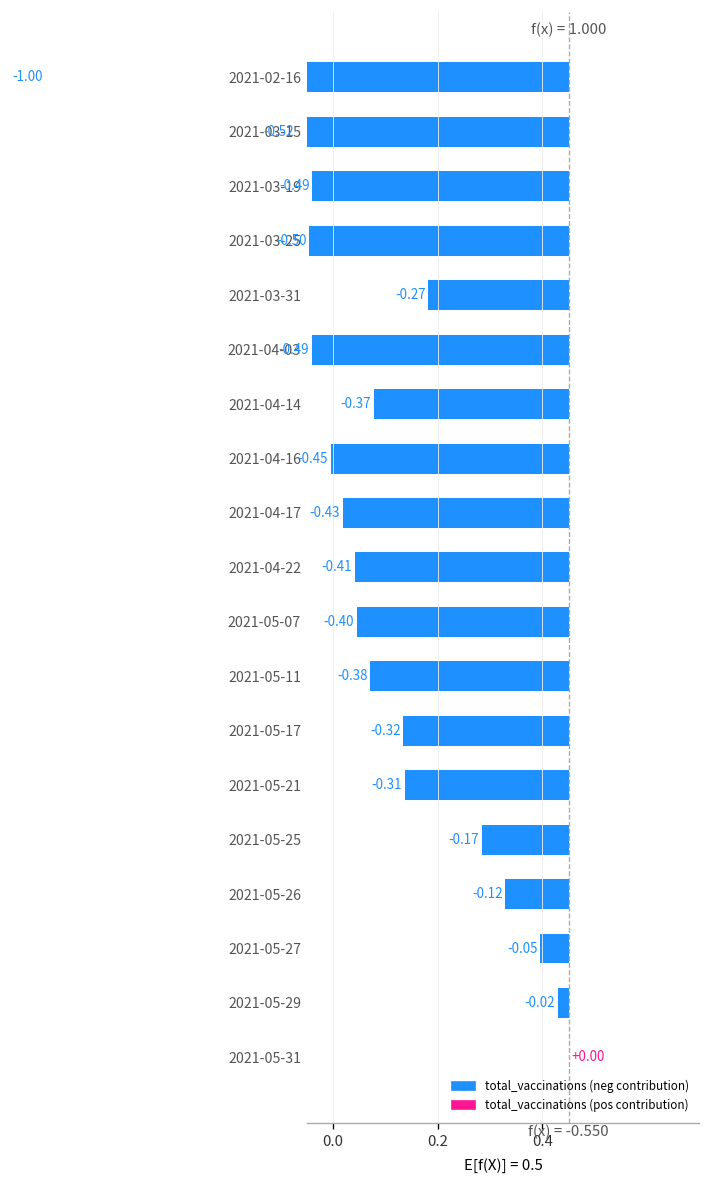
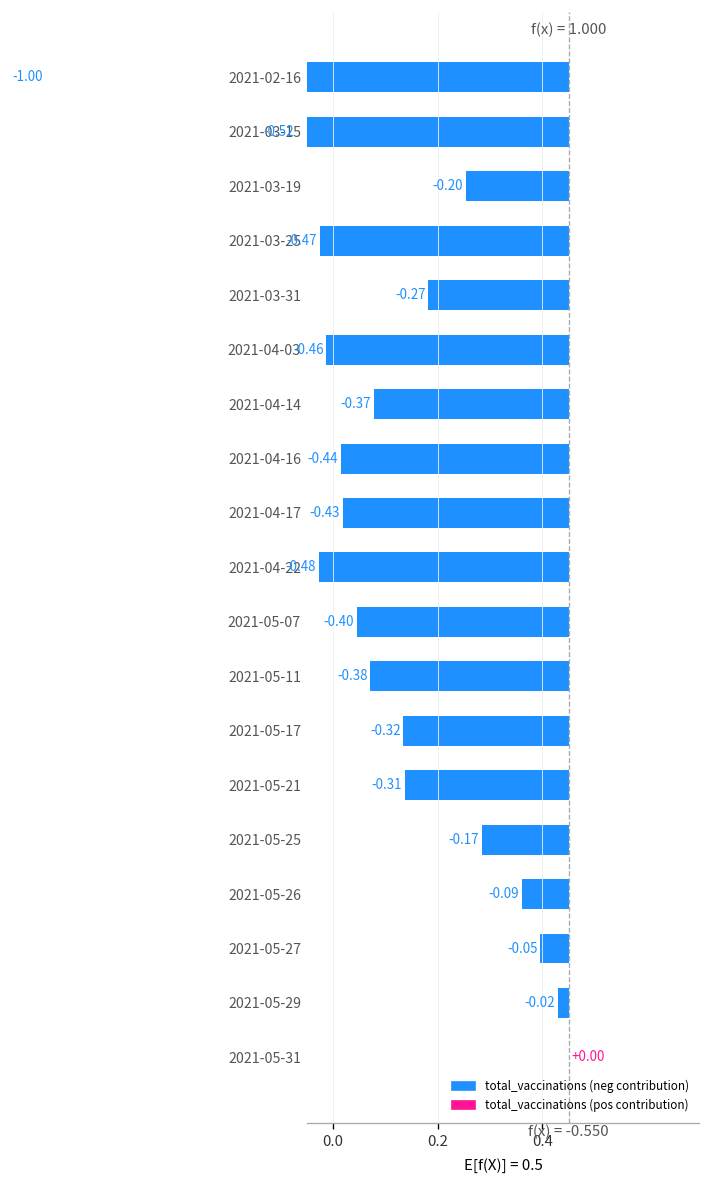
  {
-   "2021-03-19": "-0.49",
-   "2021-03-25": "-0.50",
+   "2021-03-19": "-0.20",
+   "2021-03-25": "-0.47",
    "2021-03-31": "-0.27",
-   "2021-04-03": "-0.49",
+   "2021-04-03": "-0.46",
    "2021-04-14": "-0.37",
-   "2021-04-16": "-0.45",
+   "2021-04-16": "-0.44",
    "2021-04-17": "-0.43",
-   "2021-04-22": "-0.41",
+   "2021-04-22": "-0.48",
    "2021-05-07": "-0.40",
    "2021-05-11": "-0.38",
    "2021-05-17": "-0.32",
    "2021-05-21": "-0.31",
    "2021-05-25": "-0.17",
-   "2021-05-26": "-0.12",
+   "2021-05-26": "-0.09",
    "2021-05-27": "-0.05",
    "2021-05-29": "-0.02",
    "2021-05-31": "+0.00"
  }
